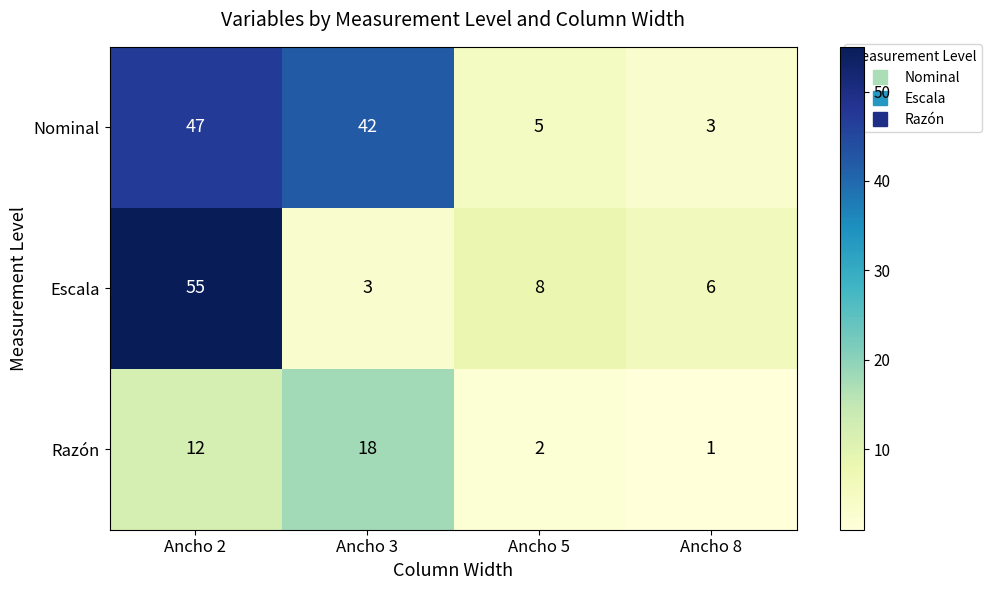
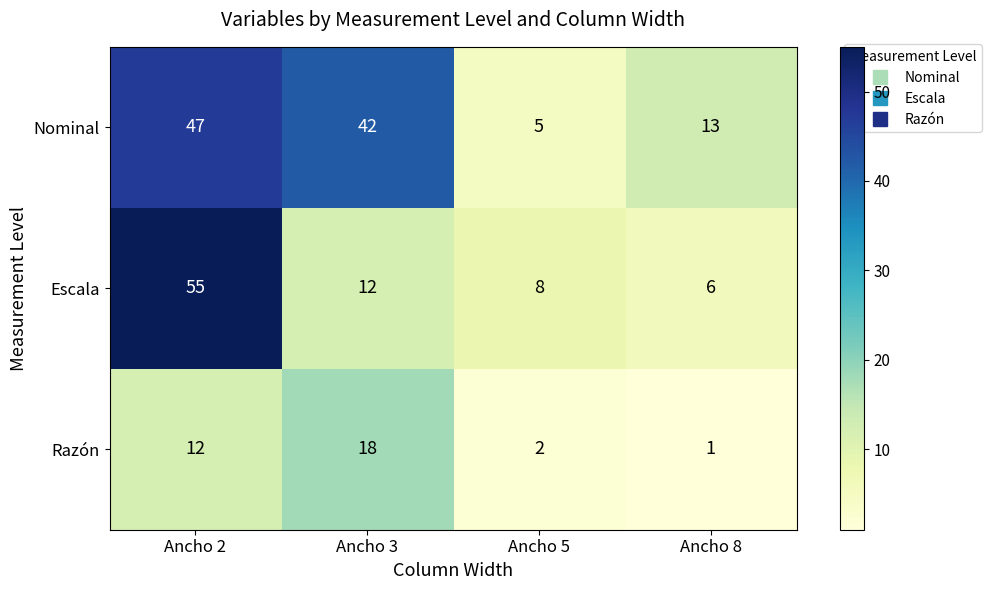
  {
    "Nominal": {
      "Ancho 2": 47,
      "Ancho 3": 42,
      "Ancho 5": 5,
-     "Ancho 8": 3
+     "Ancho 8": 13
    },
    "Escala": {
      "Ancho 2": 55,
-     "Ancho 3": 3,
+     "Ancho 3": 12,
      "Ancho 5": 8,
      "Ancho 8": 6
    },
    "Razón": {
      "Ancho 2": 12,
      "Ancho 3": 18,
      "Ancho 5": 2,
      "Ancho 8": 1
    }
  }
